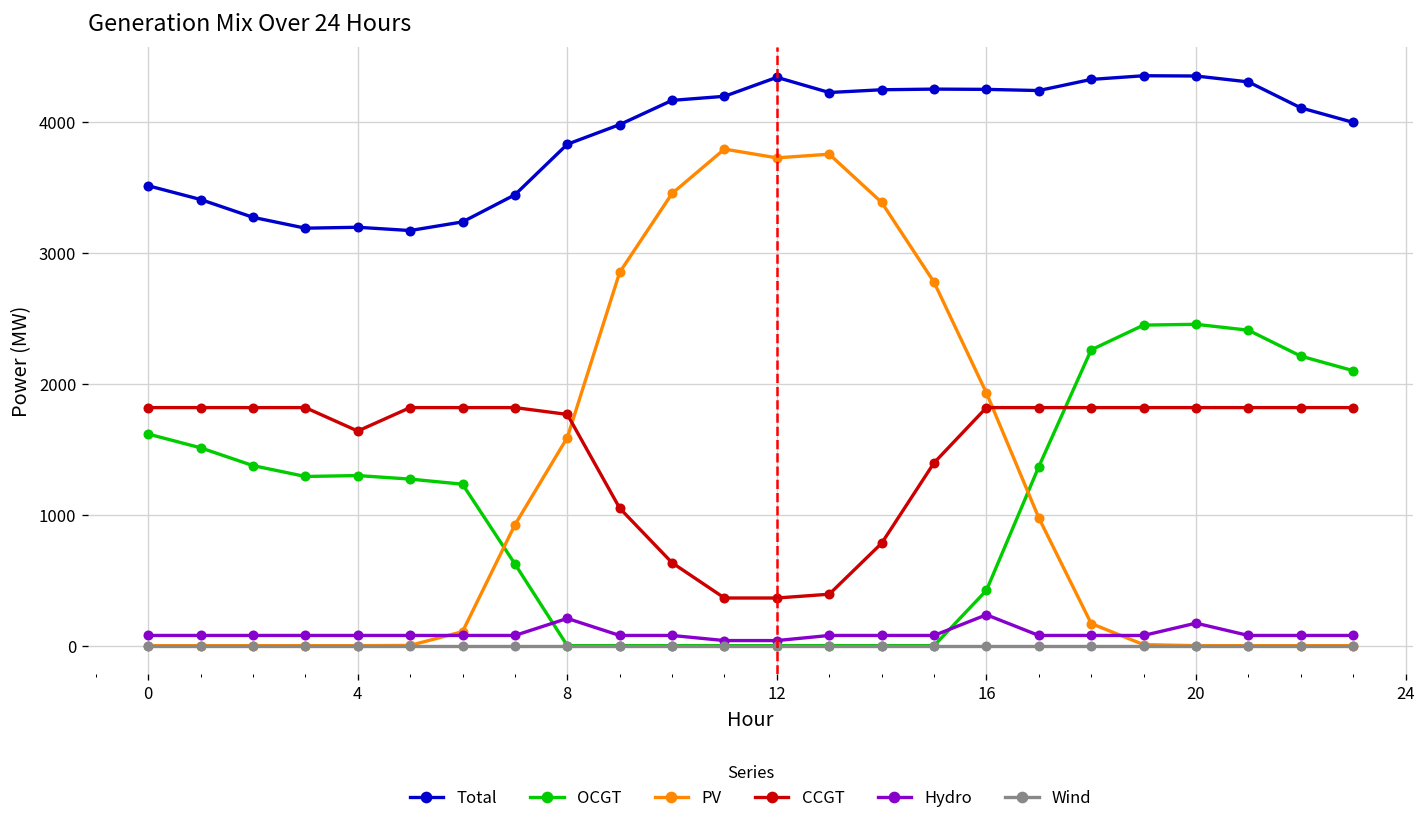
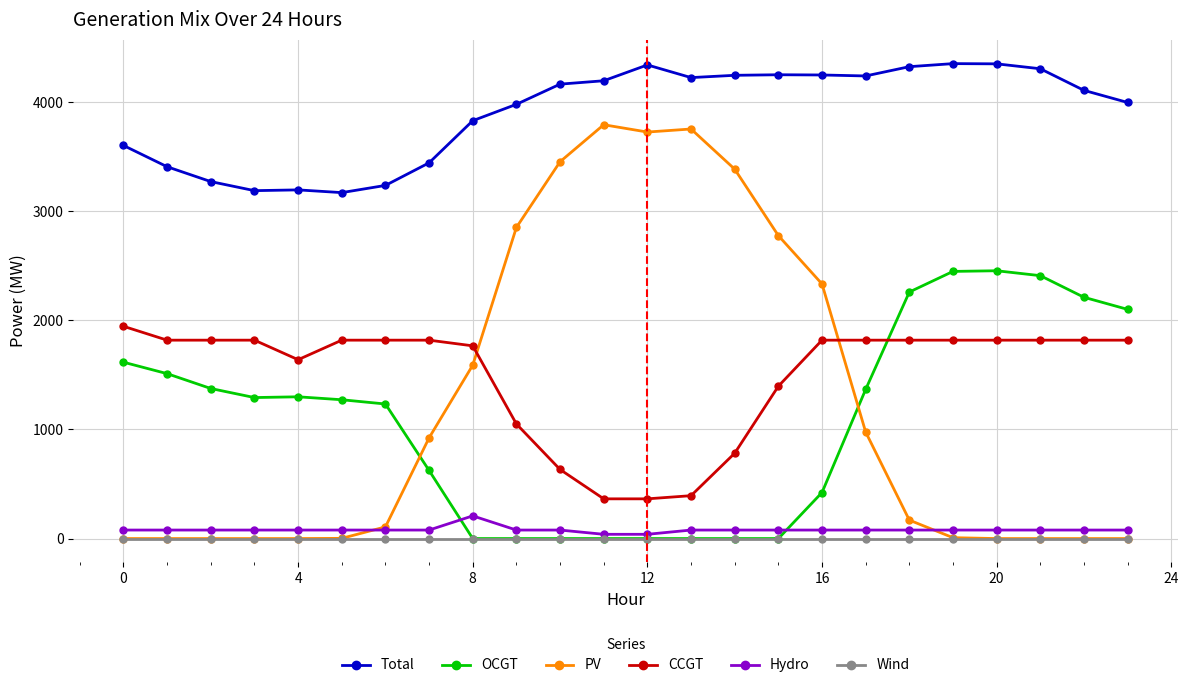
  {
    "Total": {
-     "0": 3510,
+     "0": 3600,
      "4": 3200,
      "8": 3830,
      "12": 4340,
      "16": 4250,
      "20": 4350
    },
    "OCGT": {
      "0": 1620,
      "4": 1300,
      "16": 420,
      "20": 2450
    },
    "PV": {
      "8": 1590,
      "12": 3730,
-     "16": 1930
+     "16": 2330
    },
    "CCGT": {
-     "0": 1820,
+     "0": 1950,
      "4": 1640,
      "8": 1770,
      "12": 360,
      "16": 1820,
      "20": 1820
    },
    "Hydro": {
      "0": 80,
      "4": 80,
      "8": 210,
      "12": 40,
-     "16": 240,
-     "20": 170
+     "16": 80,
+     "20": 80
    },
    "Wind": {
      "16": 0
    }
  }
